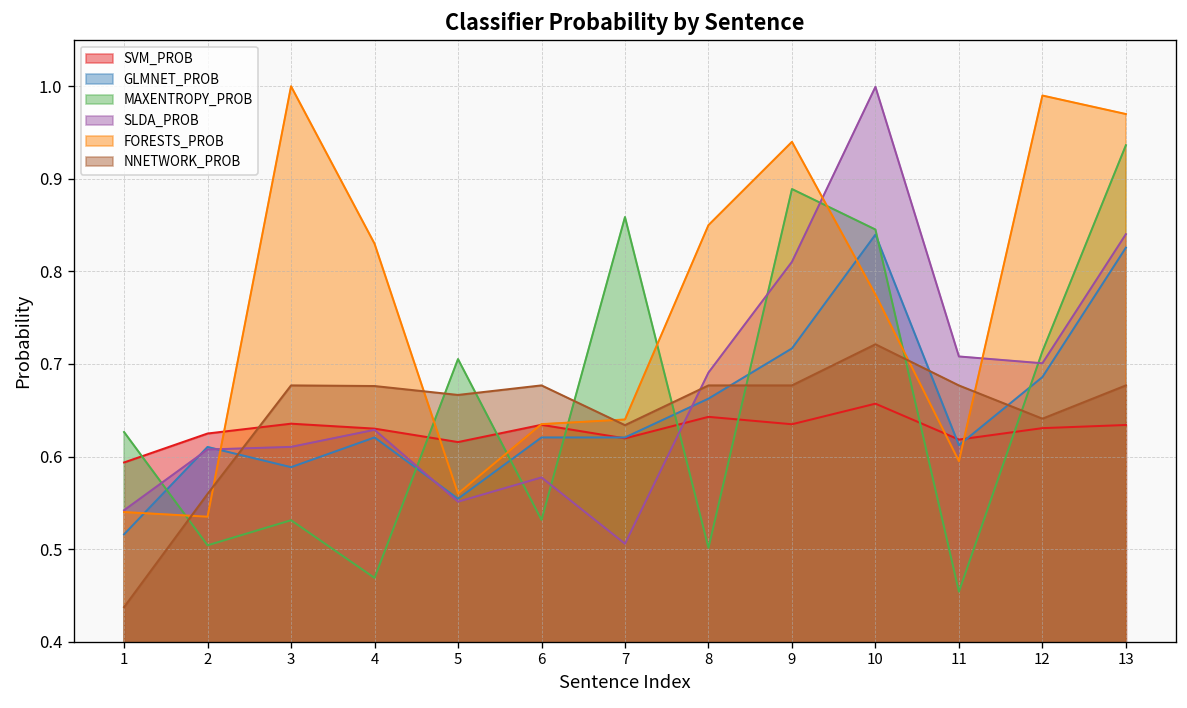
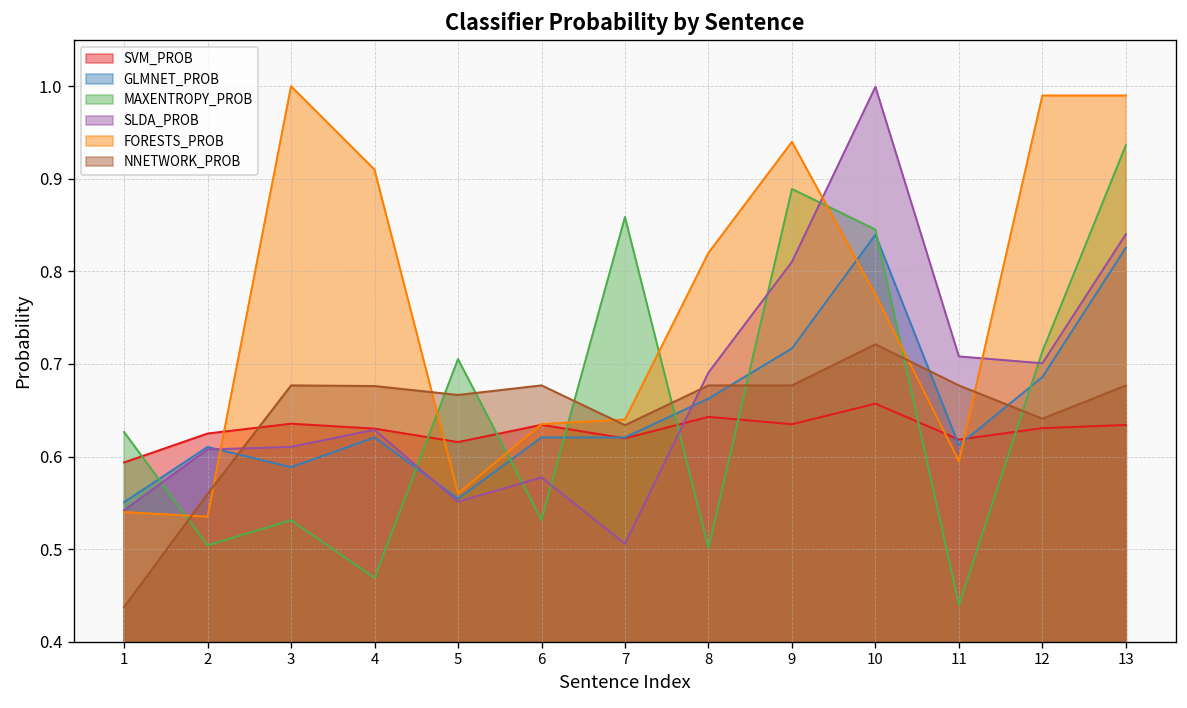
  {
    "GLMNET_PROB": {
-     "1": 0.52,
+     "1": 0.55,
      "3": 0.59,
      "4": 0.62,
      "6": 0.62,
      "8": 0.66,
      "9": 0.72,
      "10": 0.84,
      "11": 0.61,
      "12": 0.69,
      "13": 0.83
    },
    "MAXENTROPY_PROB": {
      "1": 0.63,
      "2": 0.50,
      "3": 0.53,
      "4": 0.47,
      "5": 0.71,
      "6": 0.53,
      "7": 0.86,
      "8": 0.50,
      "9": 0.89,
      "10": 0.85,
-     "11": 0.45,
+     "11": 0.44,
      "12": 0.71,
      "13": 0.94
    },
    "SLDA_PROB": {
      "3": 0.61,
      "6": 0.58,
      "7": 0.51,
      "8": 0.69,
      "9": 0.81,
      "10": 1.00,
      "11": 0.71,
      "12": 0.70,
      "13": 0.84
    },
    "FORESTS_PROB": {
      "2": 0.54,
      "3": 1.00,
-     "4": 0.83,
+     "4": 0.91,
      "5": 0.56,
      "7": 0.64,
-     "8": 0.85,
+     "8": 0.82,
      "9": 0.94,
      "10": 0.78,
      "11": 0.60,
      "12": 0.99,
-     "13": 0.97
+     "13": 0.99
    }
  }
